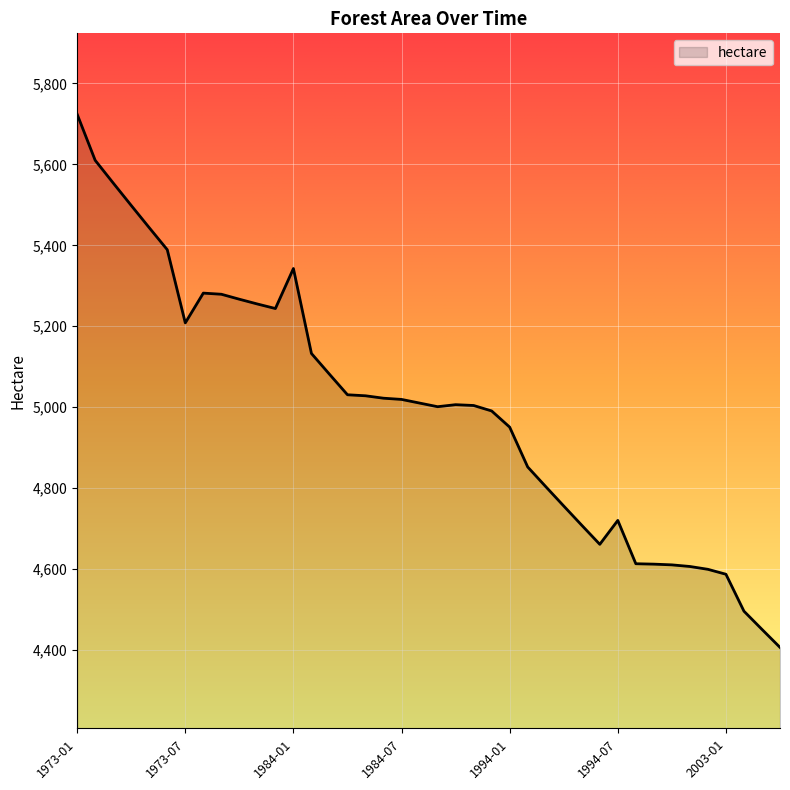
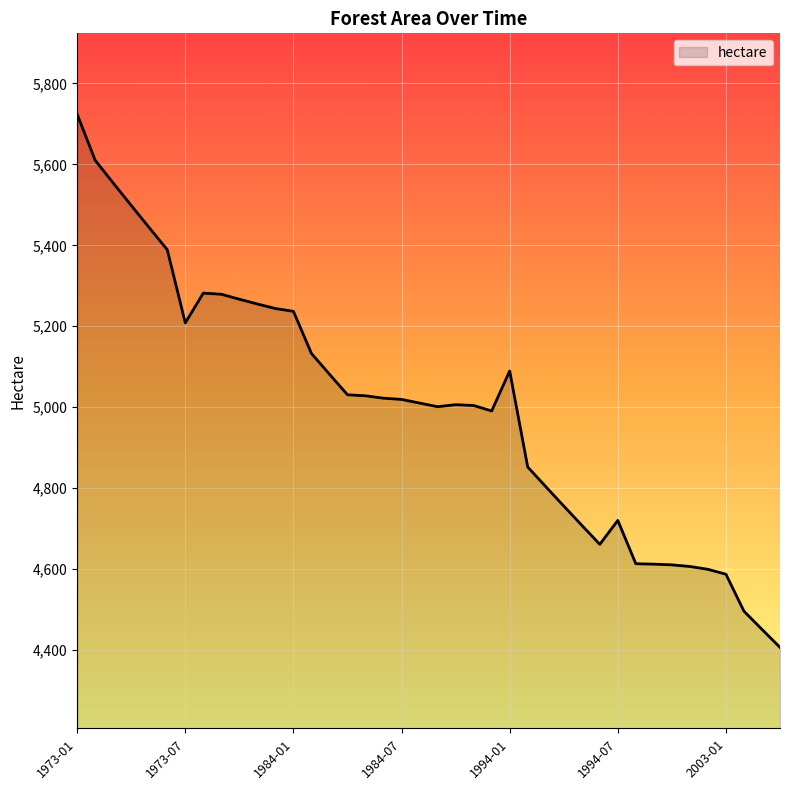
  {
    "1973-01": "5,720",
    "1973-07": "5,210",
-   "1984-01": "5,340",
+   "1984-01": "5,240",
    "1984-07": "5,020",
-   "1994-01": "4,950",
+   "1994-01": "5,090",
    "1994-07": "4,720",
    "2003-01": "4,590"
  }
